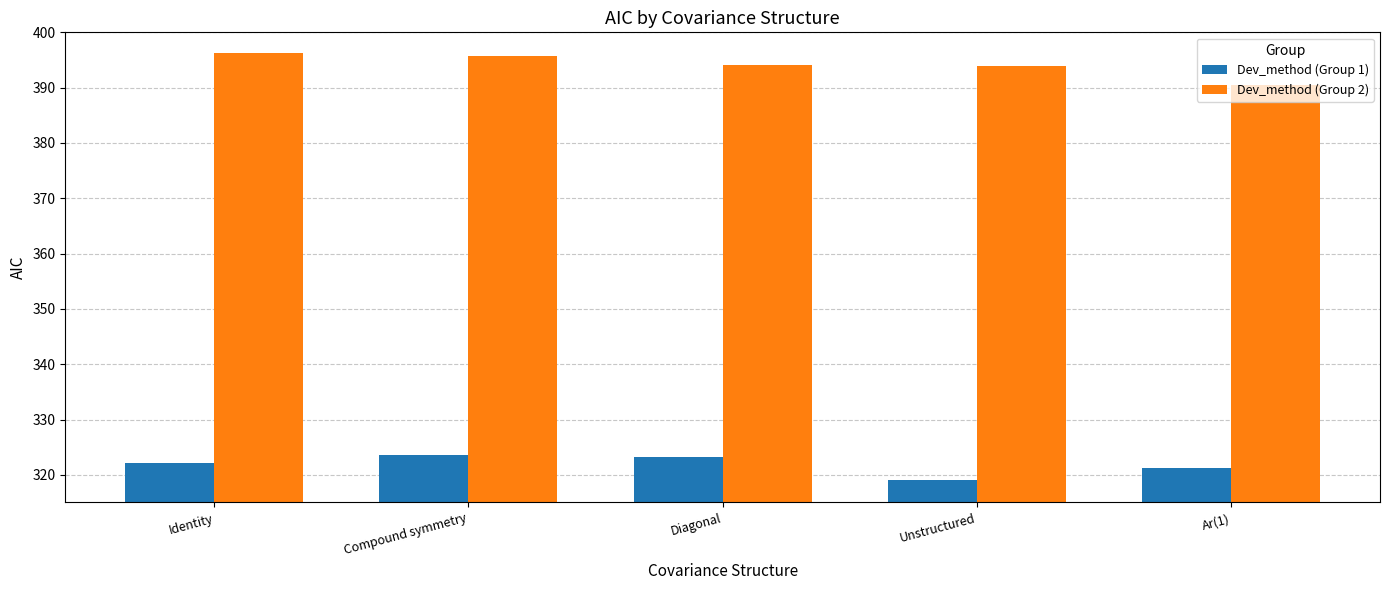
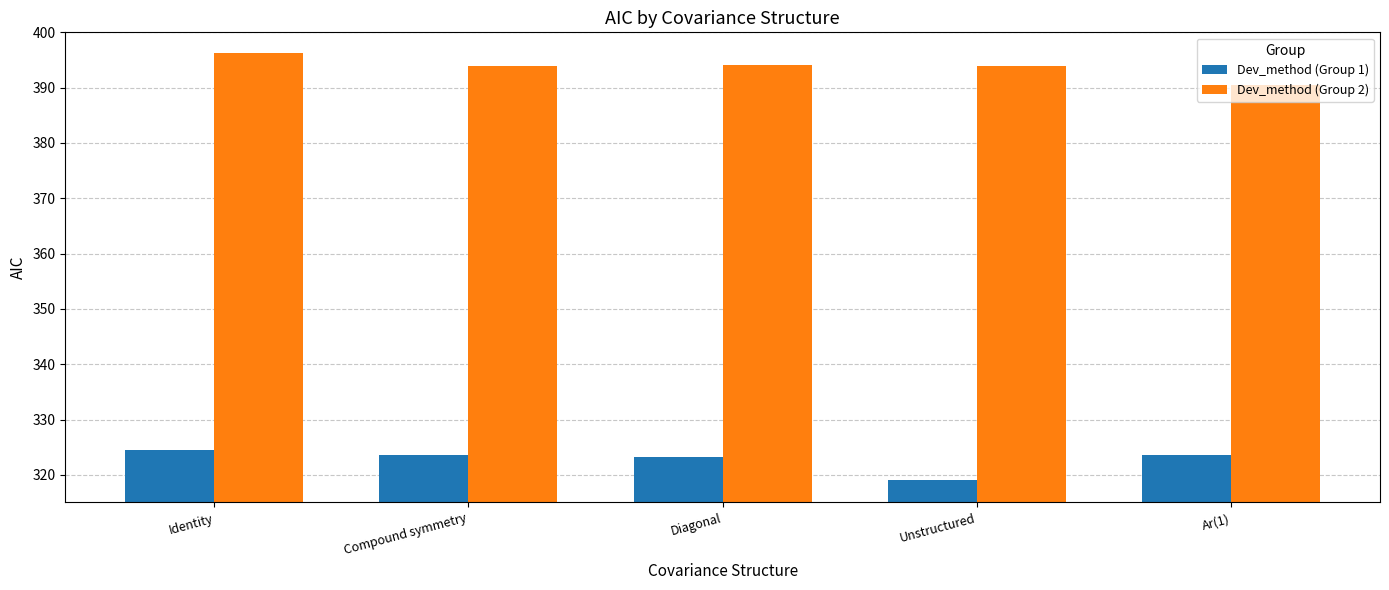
  {
    "Dev_method (Group 1)": {
-     "Identity": 322,
+     "Identity": 325,
      "Compound symmetry": 324,
      "Diagonal": 323,
      "Unstructured": 319,
-     "Ar(1)": 321
+     "Ar(1)": 324
    },
    "Dev_method (Group 2)": {
      "Identity": 396,
-     "Compound symmetry": 396,
+     "Compound symmetry": 394,
      "Diagonal": 394,
      "Unstructured": 394
    }
  }
